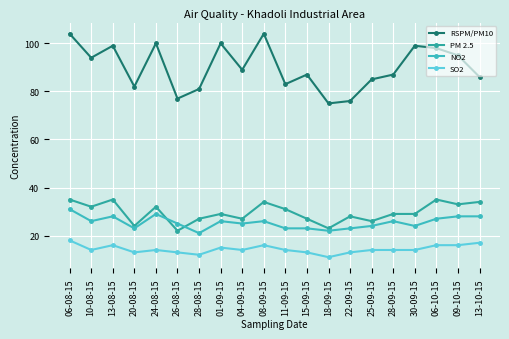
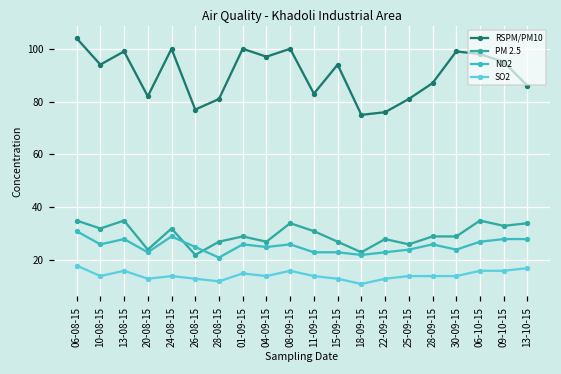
  {
    "RSPM/PM10": {
      "06-08-15": 104,
      "10-08-15": 94,
      "13-08-15": 99,
      "20-08-15": 82,
      "24-08-15": 100,
      "26-08-15": 77,
      "28-08-15": 81,
      "01-09-15": 100,
-     "04-09-15": 89,
-     "08-09-15": 104,
+     "04-09-15": 97,
+     "08-09-15": 100,
      "11-09-15": 83,
-     "15-09-15": 87,
+     "15-09-15": 94,
      "18-09-15": 75,
      "22-09-15": 76,
-     "25-09-15": 85,
+     "25-09-15": 81,
      "28-09-15": 87,
      "30-09-15": 99,
      "13-10-15": 86
    }
  }
